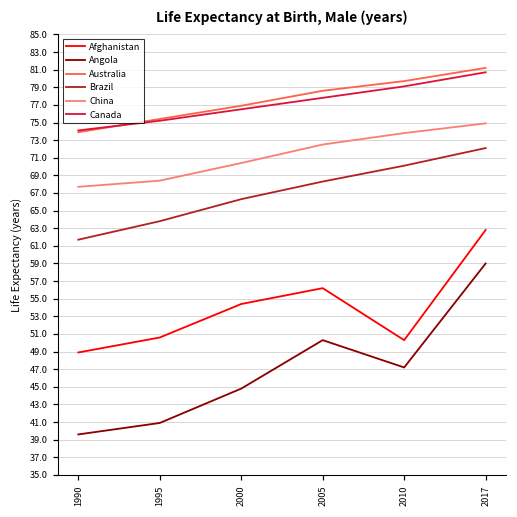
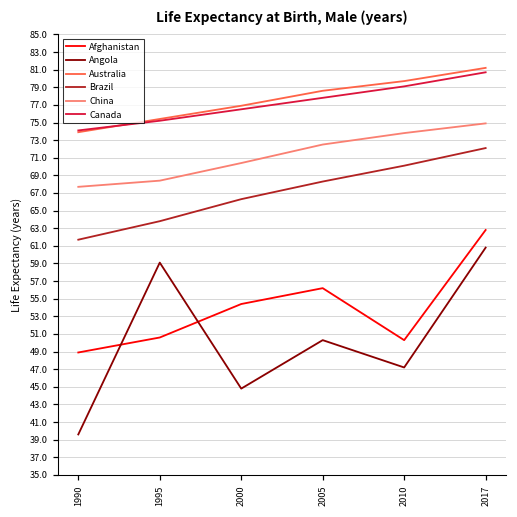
  {
    "Afghanistan": {
      "1990": 49,
      "1995": 51,
      "2000": 54,
      "2005": 56,
      "2010": 50,
      "2017": 63
    },
    "Angola": {
      "1990": 40,
-     "1995": 41,
+     "1995": 59,
      "2000": 45,
      "2005": 50,
      "2010": 47,
-     "2017": 59
+     "2017": 61
    }
  }
